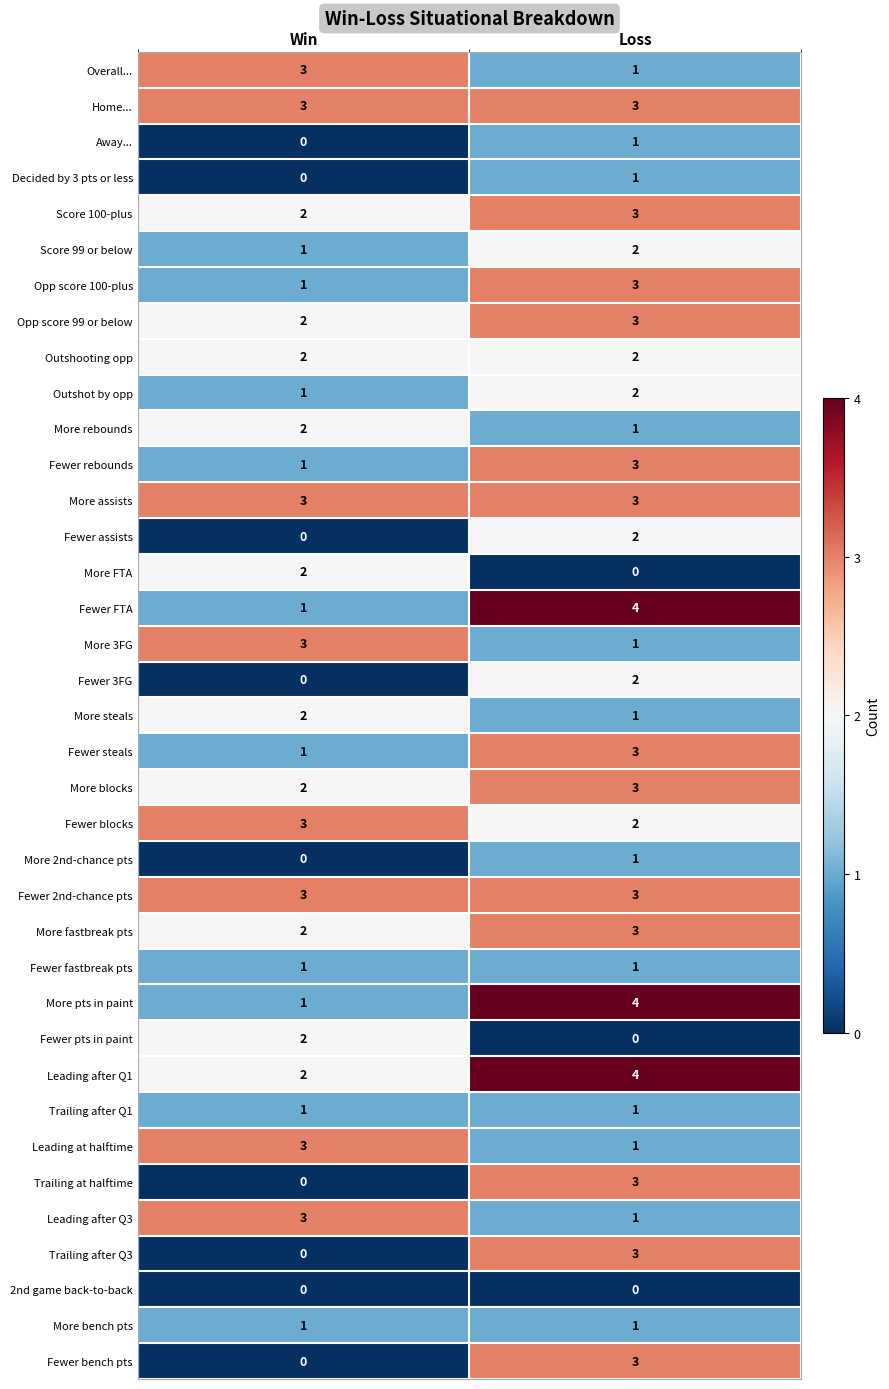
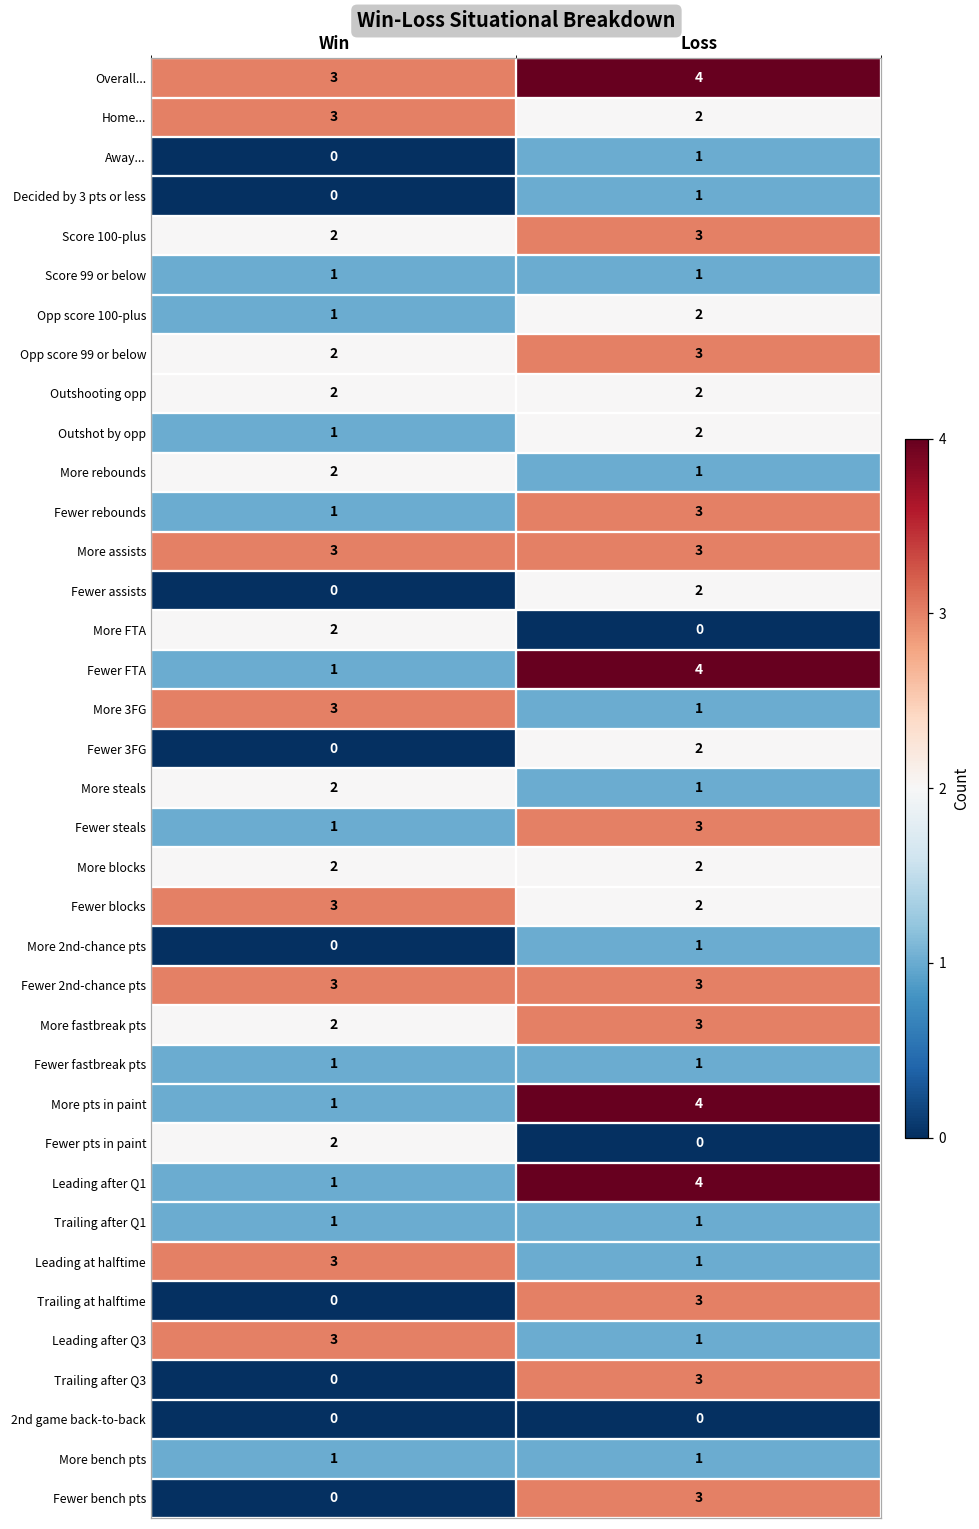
  {
    "Overall...": {
      "Win": 3,
-     "Loss": 1
+     "Loss": 4
    },
    "Home...": {
      "Win": 3,
-     "Loss": 3
+     "Loss": 2
    },
    "Away...": {
      "Win": 0,
      "Loss": 1
    },
    "Decided by 3 pts or less": {
      "Win": 0,
      "Loss": 1
    },
    "Score 100-plus": {
      "Win": 2,
      "Loss": 3
    },
    "Score 99 or below": {
      "Win": 1,
-     "Loss": 2
+     "Loss": 1
    },
    "Opp score 100-plus": {
      "Win": 1,
-     "Loss": 3
+     "Loss": 2
    },
    "Opp score 99 or below": {
      "Win": 2,
      "Loss": 3
    },
    "Outshooting opp": {
      "Win": 2,
      "Loss": 2
    },
    "Outshot by opp": {
      "Win": 1,
      "Loss": 2
    },
    "More rebounds": {
      "Win": 2,
      "Loss": 1
    },
    "Fewer rebounds": {
      "Win": 1,
      "Loss": 3
    },
    "More assists": {
      "Win": 3,
      "Loss": 3
    },
    "Fewer assists": {
      "Win": 0,
      "Loss": 2
    },
    "More FTA": {
      "Win": 2,
      "Loss": 0
    },
    "Fewer FTA": {
      "Win": 1,
      "Loss": 4
    },
    "More 3FG": {
      "Win": 3,
      "Loss": 1
    },
    "Fewer 3FG": {
      "Win": 0,
      "Loss": 2
    },
    "More steals": {
      "Win": 2,
      "Loss": 1
    },
    "Fewer steals": {
      "Win": 1,
      "Loss": 3
    },
    "More blocks": {
      "Win": 2,
-     "Loss": 3
+     "Loss": 2
    },
    "Fewer blocks": {
      "Win": 3,
      "Loss": 2
    },
    "More 2nd-chance pts": {
      "Win": 0,
      "Loss": 1
    },
    "Fewer 2nd-chance pts": {
      "Win": 3,
      "Loss": 3
    },
    "More fastbreak pts": {
      "Win": 2,
      "Loss": 3
    },
    "Fewer fastbreak pts": {
      "Win": 1,
      "Loss": 1
    },
    "More pts in paint": {
      "Win": 1,
      "Loss": 4
    },
    "Fewer pts in paint": {
      "Win": 2,
      "Loss": 0
    },
    "Leading after Q1": {
-     "Win": 2,
+     "Win": 1,
      "Loss": 4
    },
    "Trailing after Q1": {
      "Win": 1,
      "Loss": 1
    },
    "Leading at halftime": {
      "Win": 3,
      "Loss": 1
    },
    "Trailing at halftime": {
      "Win": 0,
      "Loss": 3
    },
    "Leading after Q3": {
      "Win": 3,
      "Loss": 1
    },
    "Trailing after Q3": {
      "Win": 0,
      "Loss": 3
    },
    "2nd game back-to-back": {
      "Win": 0,
      "Loss": 0
    },
    "More bench pts": {
      "Win": 1,
      "Loss": 1
    },
    "Fewer bench pts": {
      "Win": 0,
      "Loss": 3
    }
  }
